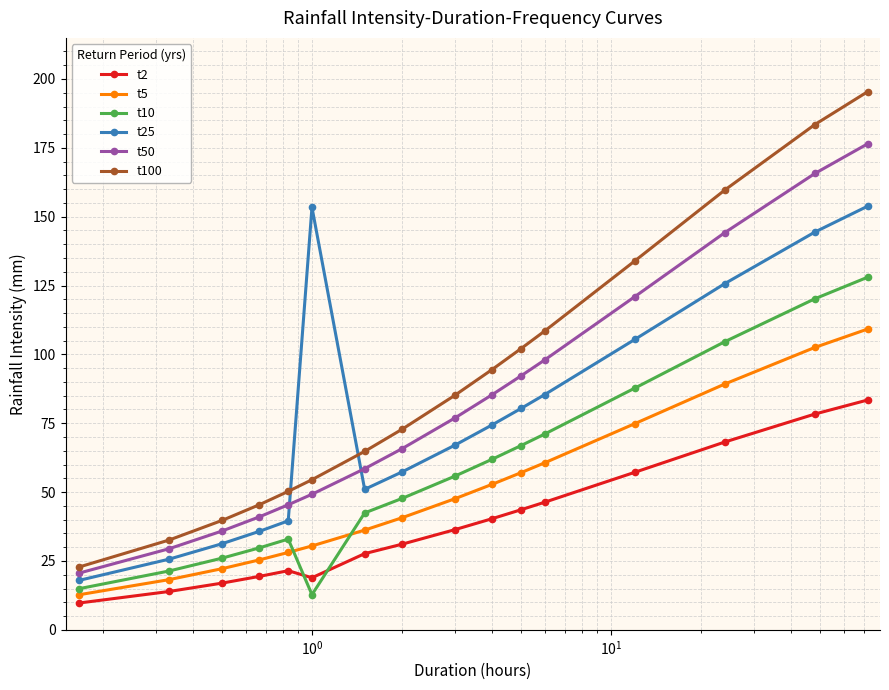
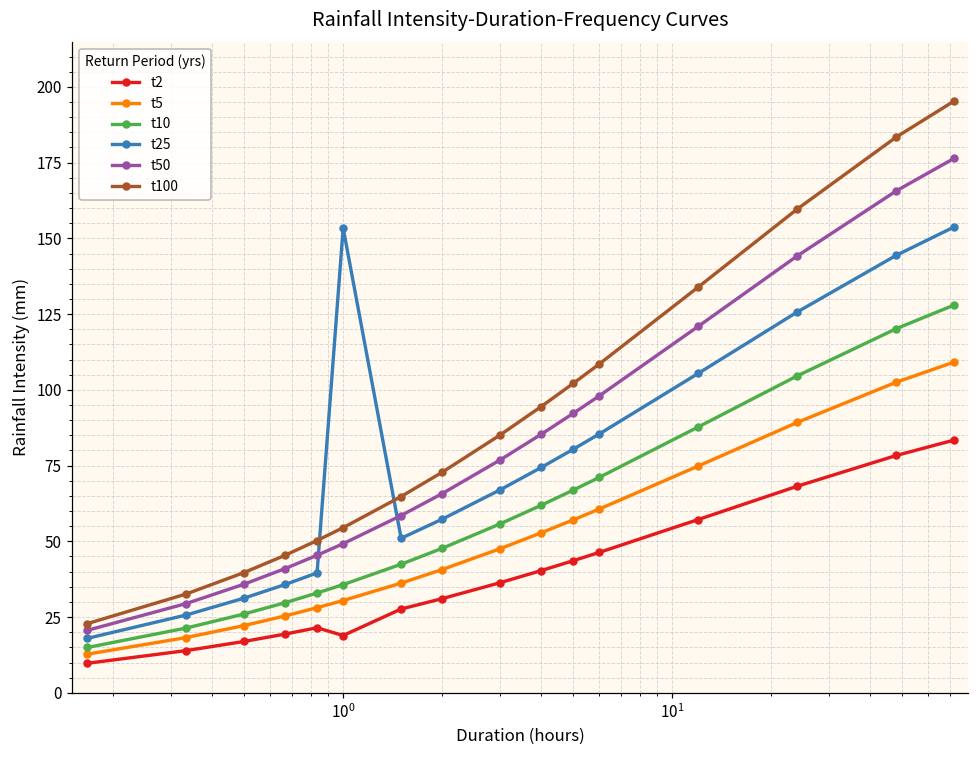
  {
    "t2": {
      "10^0": 19
    },
    "t5": {
      "10^0": 30
    },
    "t10": {
-     "10^0": 13
+     "10^0": 36
    },
    "t25": {
      "10^0": 153
    },
    "t50": {
      "10^0": 49
    },
    "t100": {
      "10^0": 55
    }
  }
